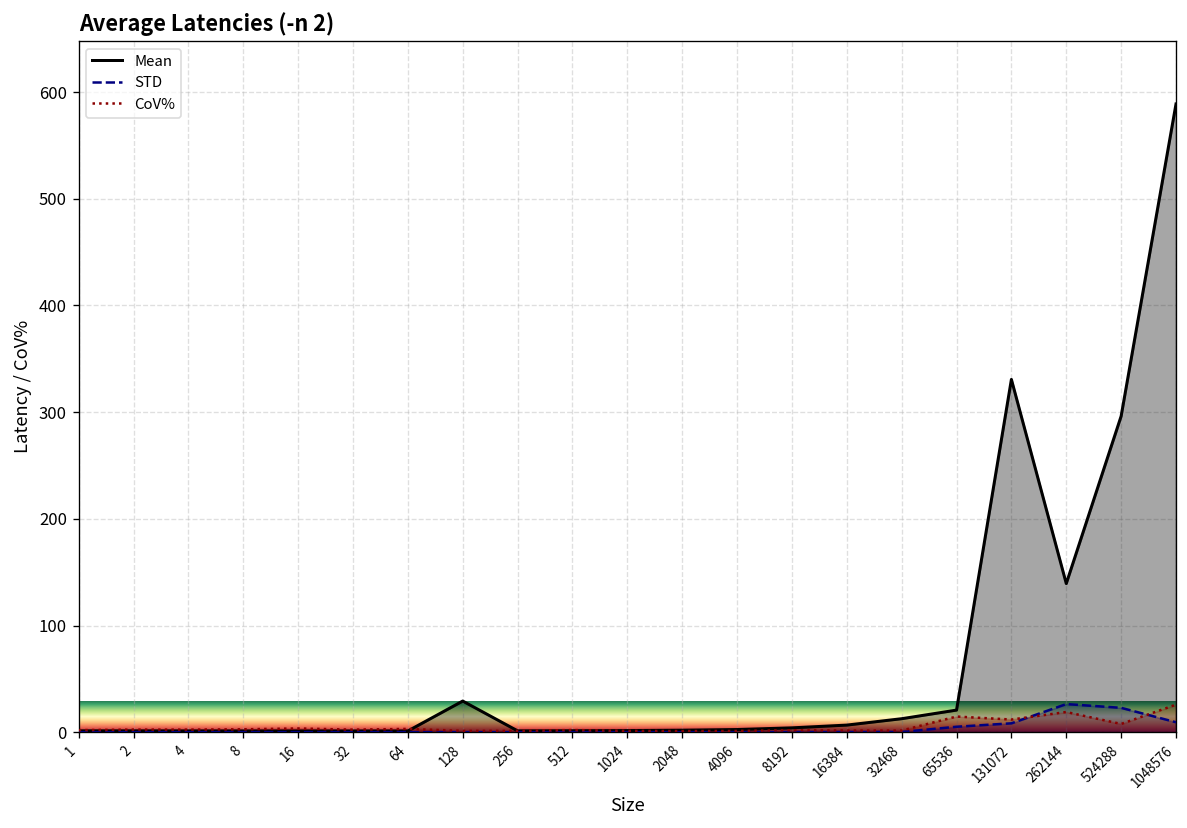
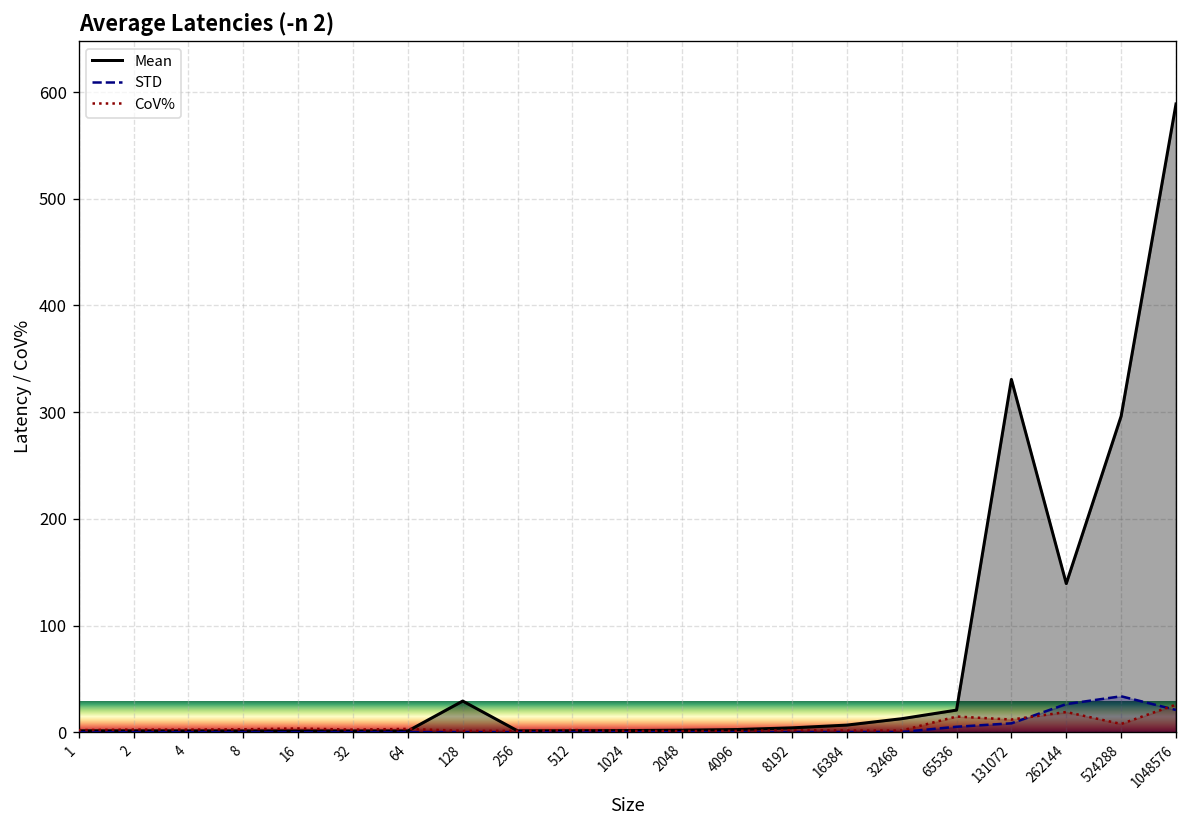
  {
    "Mean": {
      "128": 30,
      "16384": 10,
      "32468": 10,
      "65536": 20,
      "131072": 330,
      "262144": 140,
      "524288": 300,
      "1048576": 590
    },
    "STD": {
      "65536": 10,
      "131072": 10,
      "262144": 30,
-     "524288": 20,
-     "1048576": 10
+     "524288": 30,
+     "1048576": 20
    },
    "CoV%": {
      "65536": 10,
      "131072": 10,
      "262144": 20,
      "524288": 10,
      "1048576": 30
    }
  }
